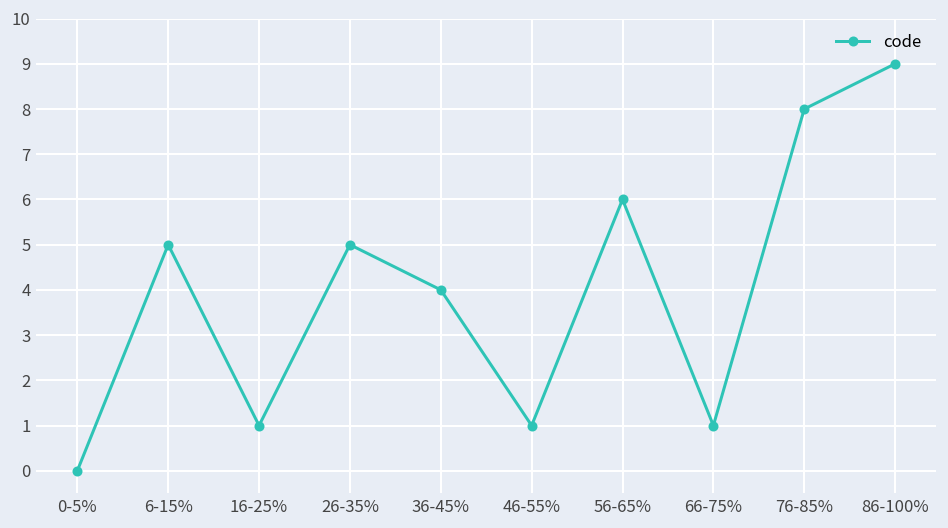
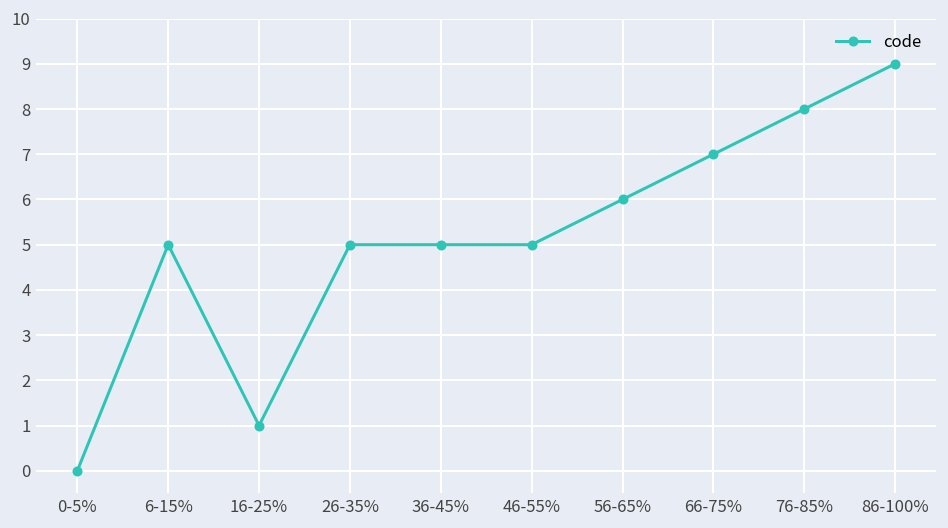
  {
    "0-5%": 0,
    "6-15%": 5,
    "16-25%": 1,
    "26-35%": 5,
-   "36-45%": 4,
-   "46-55%": 1,
+   "36-45%": 5,
+   "46-55%": 5,
    "56-65%": 6,
-   "66-75%": 1,
+   "66-75%": 7,
    "76-85%": 8,
    "86-100%": 9
  }
